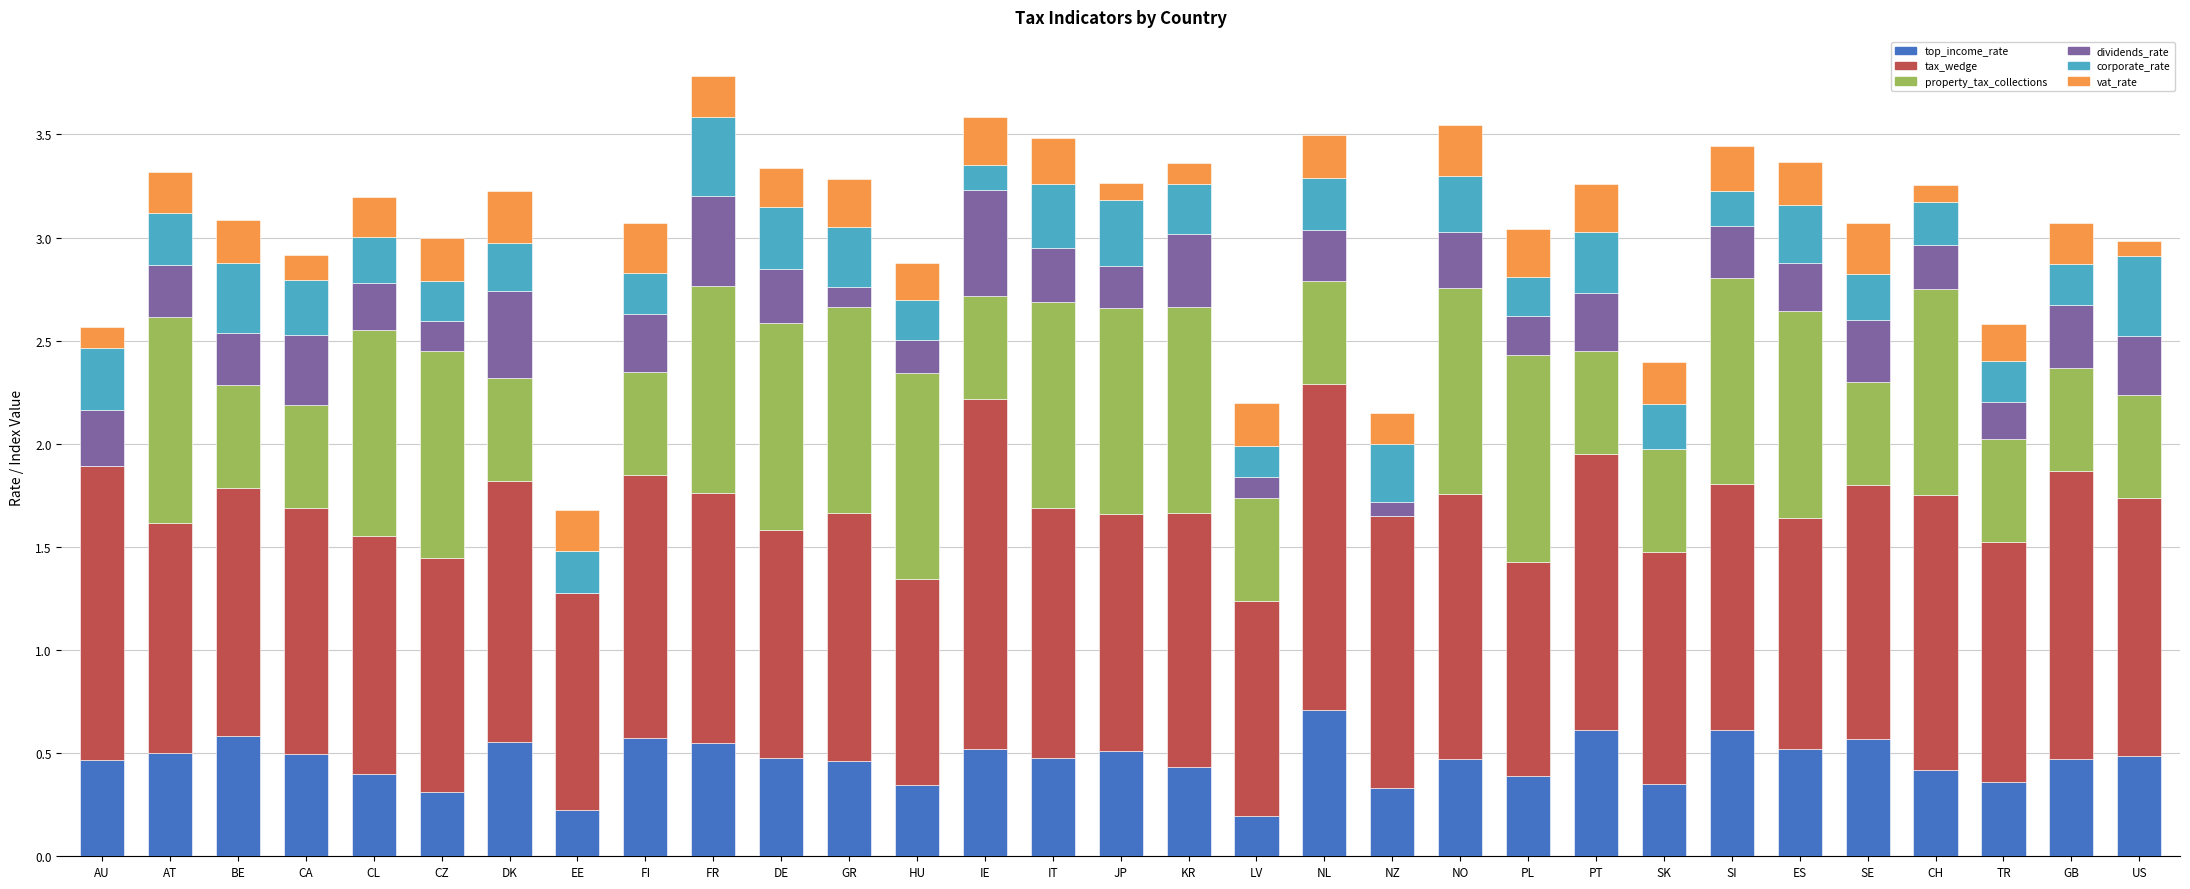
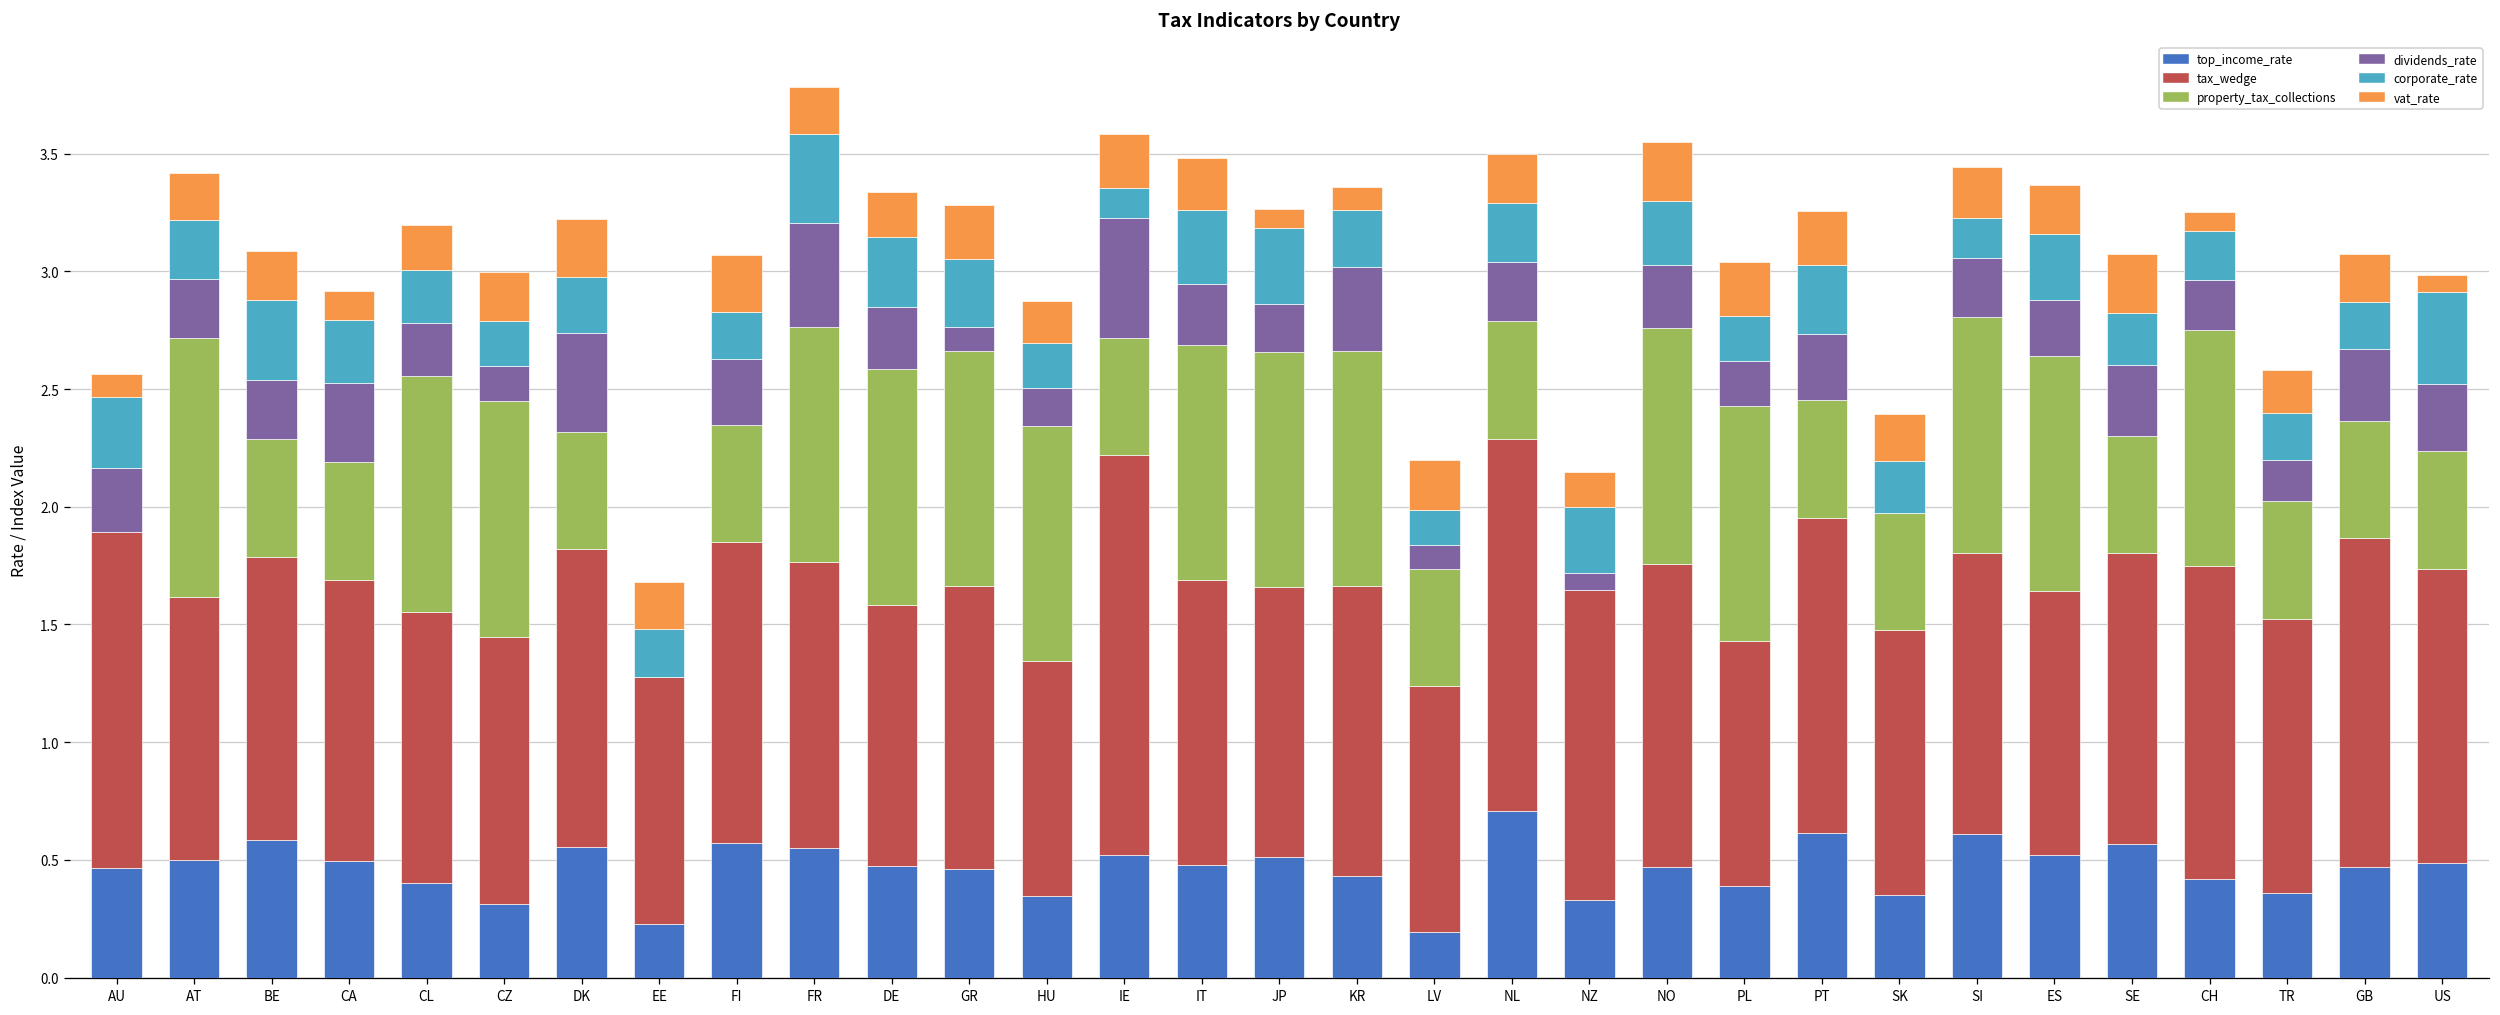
  {
    "tax_wedge": {
      "AU": 1.43,
      "AT": 1.12,
      "BE": 1.2,
      "CA": 1.2,
      "CL": 1.15,
      "CZ": 1.14,
      "DK": 1.26,
      "EE": 1.05,
      "FI": 1.28,
      "FR": 1.21,
      "DE": 1.1,
      "GR": 1.2,
      "HU": 1.0,
      "IE": 1.7,
      "IT": 1.2,
      "JP": 1.15,
      "KR": 1.23,
      "LV": 1.04,
      "NL": 1.58,
      "NZ": 1.32,
      "NO": 1.29,
      "PL": 1.04,
      "PT": 1.34,
      "SK": 1.12,
      "SI": 1.2,
      "ES": 1.12,
      "SE": 1.23,
      "CH": 1.33,
      "TR": 1.17,
      "GB": 1.4,
      "US": 1.25
    },
    "property_tax_collections": {
      "AU": 0.0,
-     "AT": 1.0,
+     "AT": 1.1,
      "BE": 0.5,
      "CA": 0.5,
      "CL": 1.0,
      "CZ": 1.0,
      "DK": 0.5,
      "EE": 0.0,
      "FI": 0.5,
      "FR": 1.0,
      "DE": 1.0,
      "GR": 1.0,
      "HU": 1.0,
      "IE": 0.5,
      "IT": 1.0,
      "JP": 1.0,
      "KR": 1.0,
      "LV": 0.5,
      "NL": 0.5,
      "NZ": 0.0,
      "NO": 1.0,
      "PL": 1.0,
      "PT": 0.5,
      "SK": 0.5,
      "SI": 1.0,
      "ES": 1.0,
      "SE": 0.5,
      "CH": 1.0,
      "TR": 0.5,
      "GB": 0.5,
      "US": 0.5
    },
    "dividends_rate": {
      "AU": 0.27,
      "AT": 0.25,
      "BE": 0.25,
      "CA": 0.34,
      "CL": 0.23,
      "CZ": 0.15,
      "DK": 0.42,
      "EE": 0.0,
      "FI": 0.28,
      "FR": 0.44,
      "DE": 0.26,
      "GR": 0.1,
      "HU": 0.16,
      "IE": 0.5,
      "IT": 0.26,
      "JP": 0.2,
      "KR": 0.35,
      "LV": 0.1,
      "NL": 0.25,
      "NZ": 0.07,
      "NO": 0.27,
      "PL": 0.2,
      "PT": 0.28,
      "SK": 0.0,
      "SI": 0.25,
      "ES": 0.24,
      "SE": 0.3,
      "CH": 0.2,
      "TR": 0.18,
      "GB": 0.3,
      "US": 0.29
    },
    "vat_rate": {
      "AU": 0.1,
      "AT": 0.2,
      "BE": 0.2,
      "CA": 0.12,
      "CL": 0.2,
      "CZ": 0.2,
      "DK": 0.25,
      "EE": 0.2,
      "FI": 0.24,
      "FR": 0.2,
      "DE": 0.2,
      "GR": 0.23,
      "HU": 0.18,
      "IE": 0.23,
      "IT": 0.22,
      "JP": 0.08,
      "KR": 0.1,
      "LV": 0.2,
      "NL": 0.2,
      "NZ": 0.15,
      "NO": 0.25,
      "PL": 0.23,
      "PT": 0.23,
      "SK": 0.2,
      "SI": 0.22,
      "ES": 0.2,
      "SE": 0.25,
      "CH": 0.08,
      "TR": 0.18,
      "GB": 0.2,
      "US": 0.07
    }
  }
